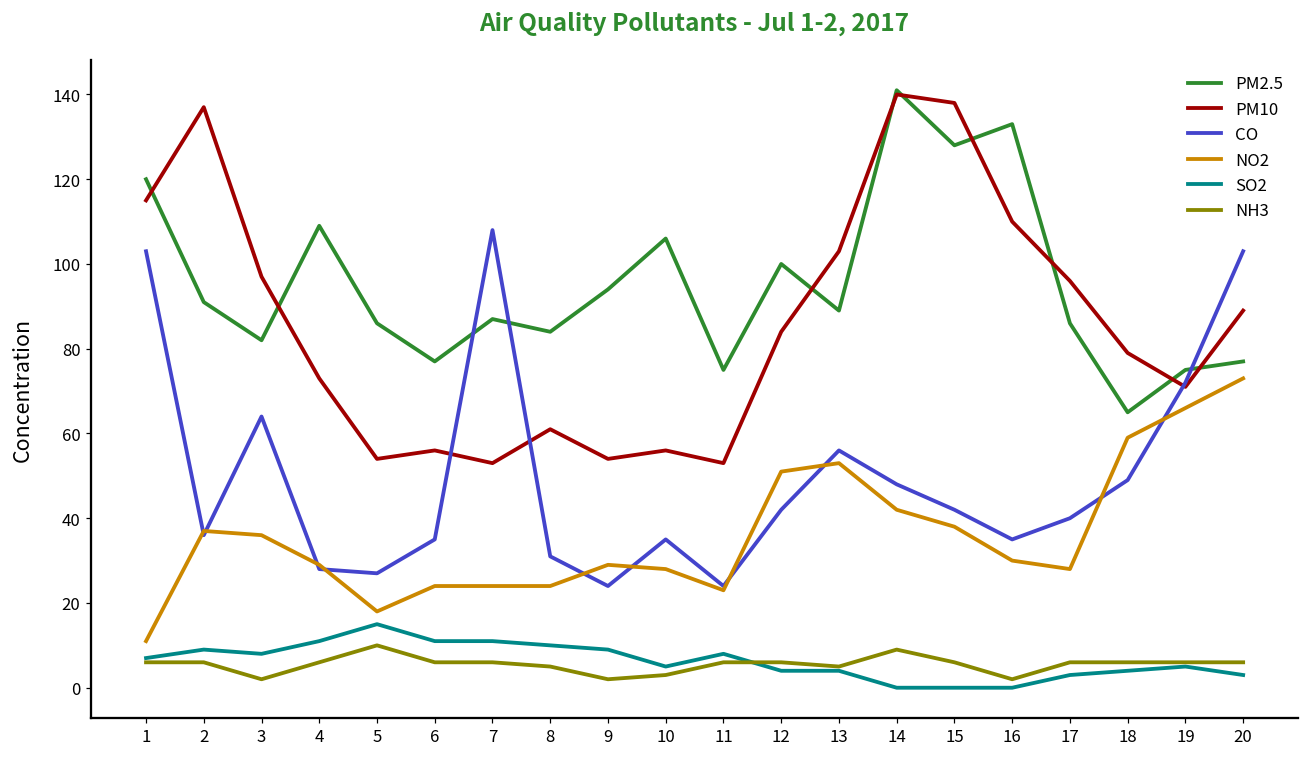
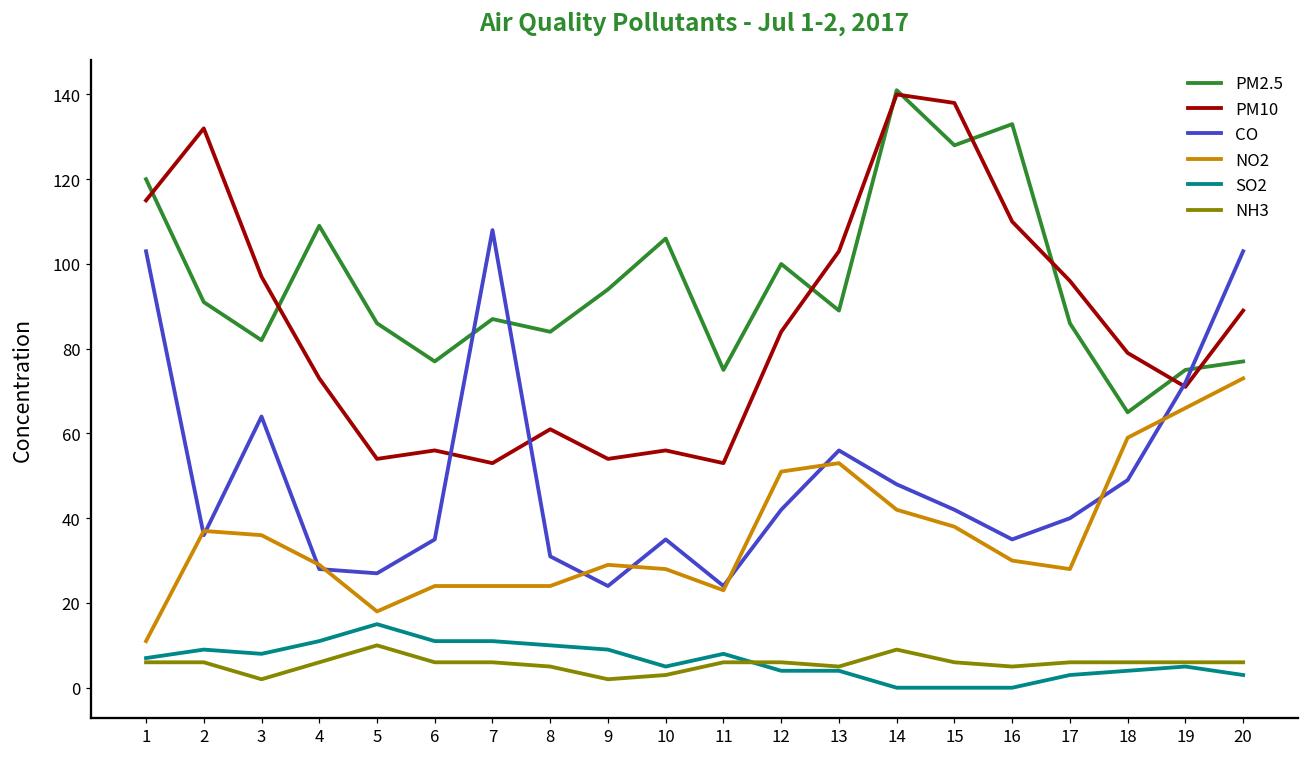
  {
    "PM2.5": {
      "1": 120,
      "2": 91,
      "3": 82,
      "4": 109,
      "5": 86,
      "6": 77,
      "7": 87,
      "8": 84,
      "9": 94,
      "10": 106,
      "11": 75,
      "12": 100,
      "13": 89,
      "14": 141,
      "15": 128,
      "16": 133,
      "17": 86,
      "18": 65,
      "19": 75,
      "20": 77
    },
    "PM10": {
      "1": 115,
-     "2": 137,
+     "2": 132,
      "3": 97,
      "4": 73,
      "5": 54,
      "6": 56,
      "7": 53,
      "8": 61,
      "9": 54,
      "10": 56,
      "11": 53,
      "12": 84,
      "13": 103,
      "14": 140,
      "15": 138,
      "16": 110,
      "17": 96,
      "18": 79,
      "19": 71,
      "20": 89
    },
    "CO": {
      "1": 103,
      "2": 36,
      "3": 64,
      "4": 28,
      "5": 27,
      "6": 35,
      "7": 108,
      "8": 31,
      "9": 24,
      "10": 35,
      "11": 24,
      "12": 42,
      "13": 56,
      "14": 48,
      "15": 42,
      "16": 35,
      "17": 40,
      "18": 49,
      "19": 72,
      "20": 103
    },
    "NO2": {
      "1": 11,
      "2": 37,
      "3": 36,
      "4": 29,
      "5": 18,
      "6": 24,
      "7": 24,
      "8": 24,
      "9": 29,
      "10": 28,
      "11": 23,
      "12": 51,
      "13": 53,
      "14": 42,
      "15": 38,
      "16": 30,
      "17": 28,
      "18": 59,
      "19": 66,
      "20": 73
    },
    "SO2": {
      "1": 7,
      "2": 9,
      "3": 8,
      "4": 11,
      "5": 15,
      "6": 11,
      "7": 11,
      "8": 10,
      "9": 9,
      "10": 5,
      "11": 8,
      "12": 4,
      "13": 4,
      "14": 0,
      "15": 0,
      "16": 0,
      "17": 3,
      "18": 4,
      "19": 5,
      "20": 3
    },
    "NH3": {
      "1": 6,
      "2": 6,
      "3": 2,
      "4": 6,
      "5": 10,
      "6": 6,
      "7": 6,
      "8": 5,
      "9": 2,
      "10": 3,
      "11": 6,
      "12": 6,
      "13": 5,
      "14": 9,
      "15": 6,
-     "16": 2,
+     "16": 5,
      "17": 6,
      "18": 6,
      "19": 6,
      "20": 6
    }
  }
